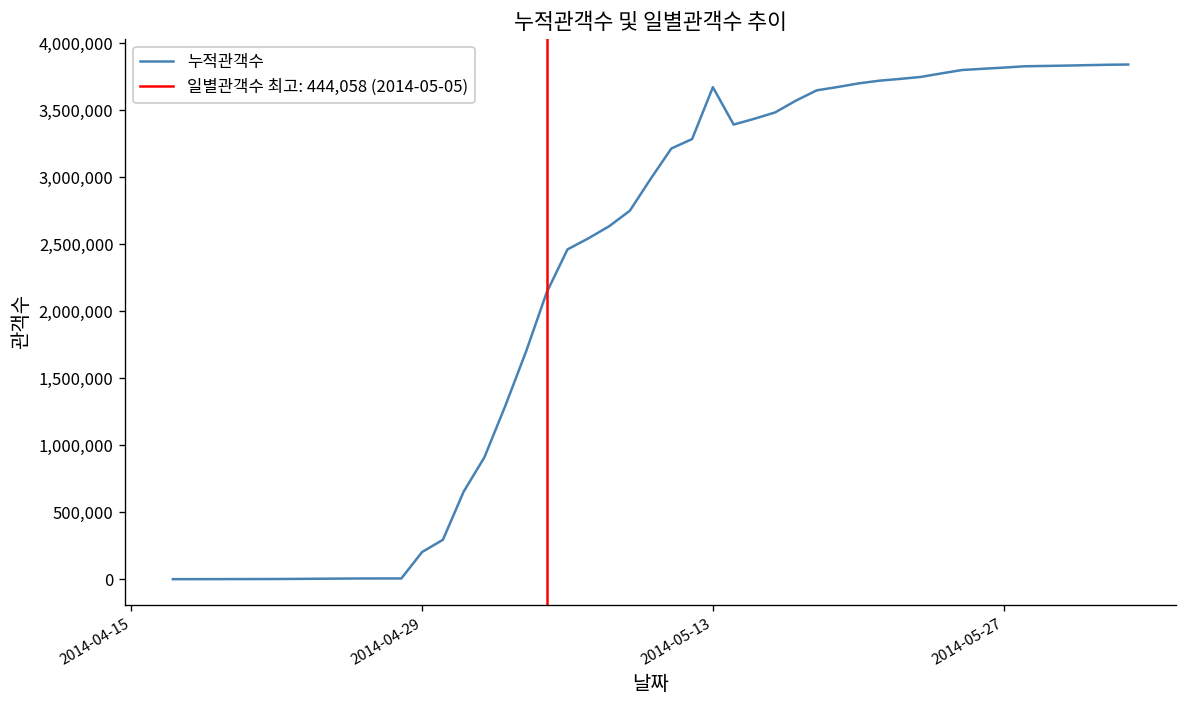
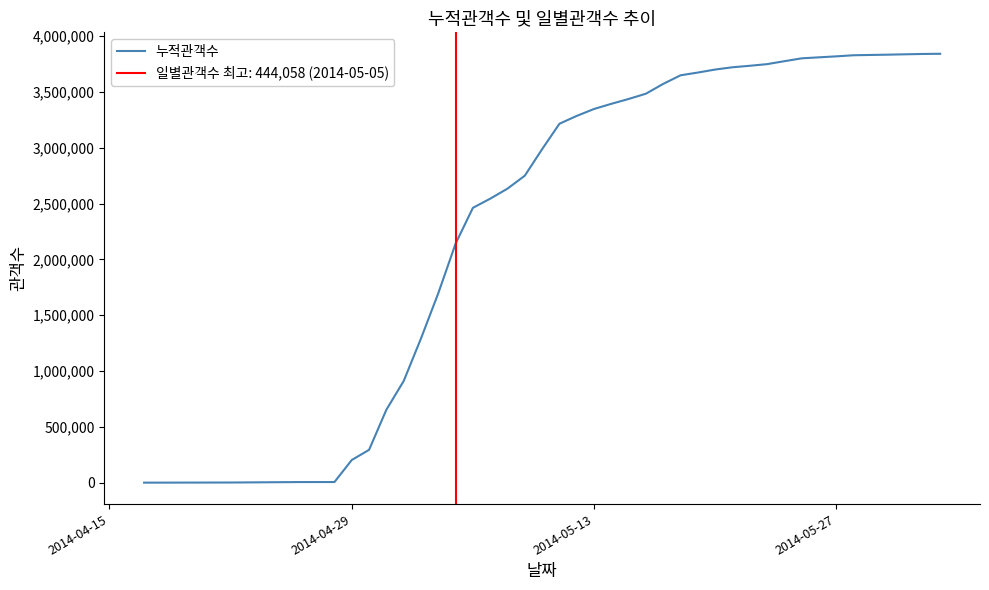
  {
    "2014-04-29": "200,000",
-   "2014-05-13": "3,670,000",
+   "2014-05-13": "3,350,000",
    "2014-05-27": "3,820,000"
  }
